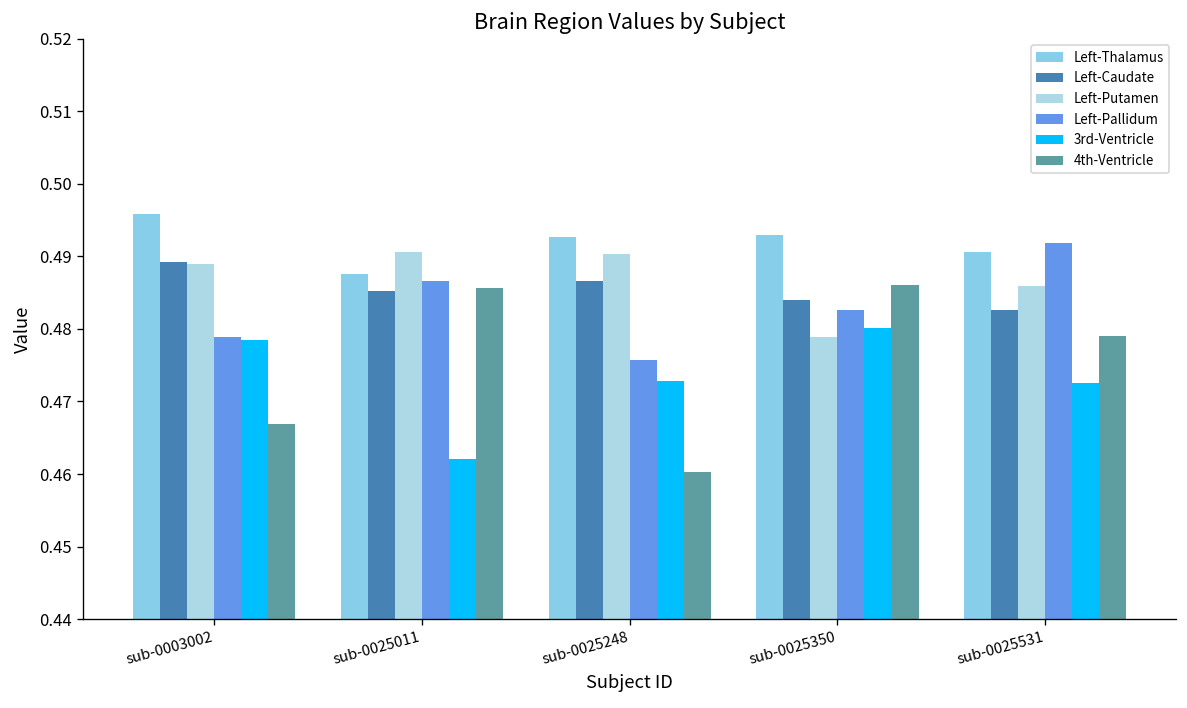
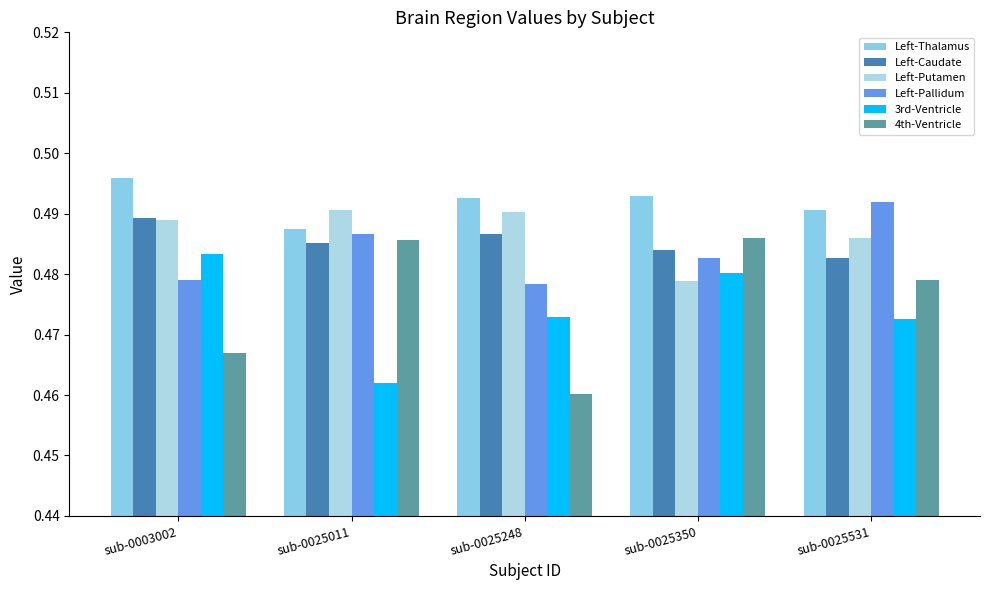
  {
    "Left-Pallidum": {
      "sub-0003002": 0.479,
      "sub-0025011": 0.487,
-     "sub-0025248": 0.476,
+     "sub-0025248": 0.478,
      "sub-0025350": 0.483,
      "sub-0025531": 0.492
    },
    "3rd-Ventricle": {
-     "sub-0003002": 0.478,
+     "sub-0003002": 0.483,
      "sub-0025011": 0.462,
      "sub-0025248": 0.473,
      "sub-0025350": 0.480,
      "sub-0025531": 0.473
    }
  }
